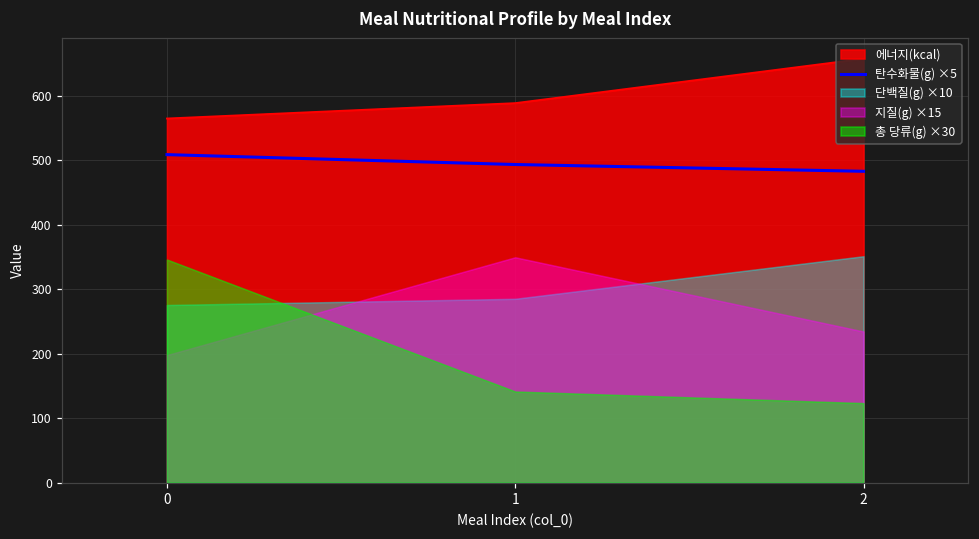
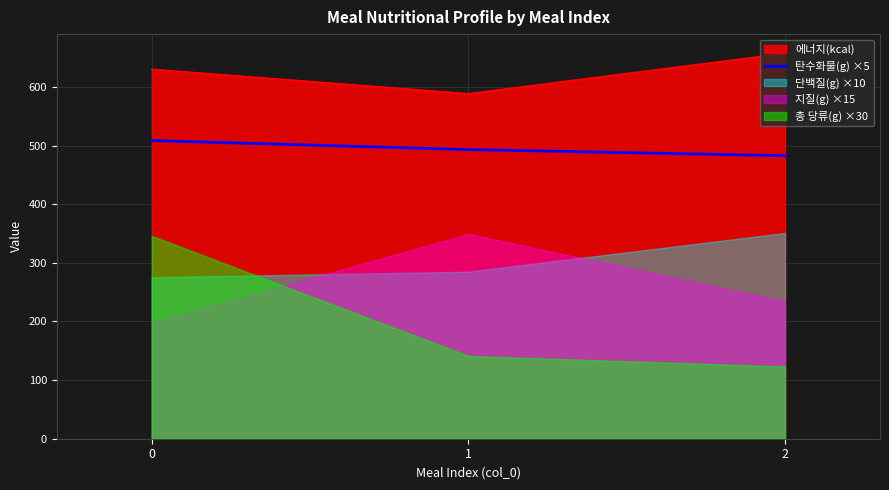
  {
    "에너지(kcal)": {
-     "0": 560,
+     "0": 630,
      "1": 590
    },
    "탄수화물(g) ×5": {
      "0": 510,
      "1": 490,
      "2": 480
    },
    "단백질(g) ×10": {
      "0": 280,
      "1": 280,
      "2": 350
    },
    "지질(g) ×15": {
      "0": 200,
      "1": 350,
      "2": 230
    },
    "총 당류(g) ×30": {
      "0": 350,
      "1": 140,
      "2": 120
    }
  }
